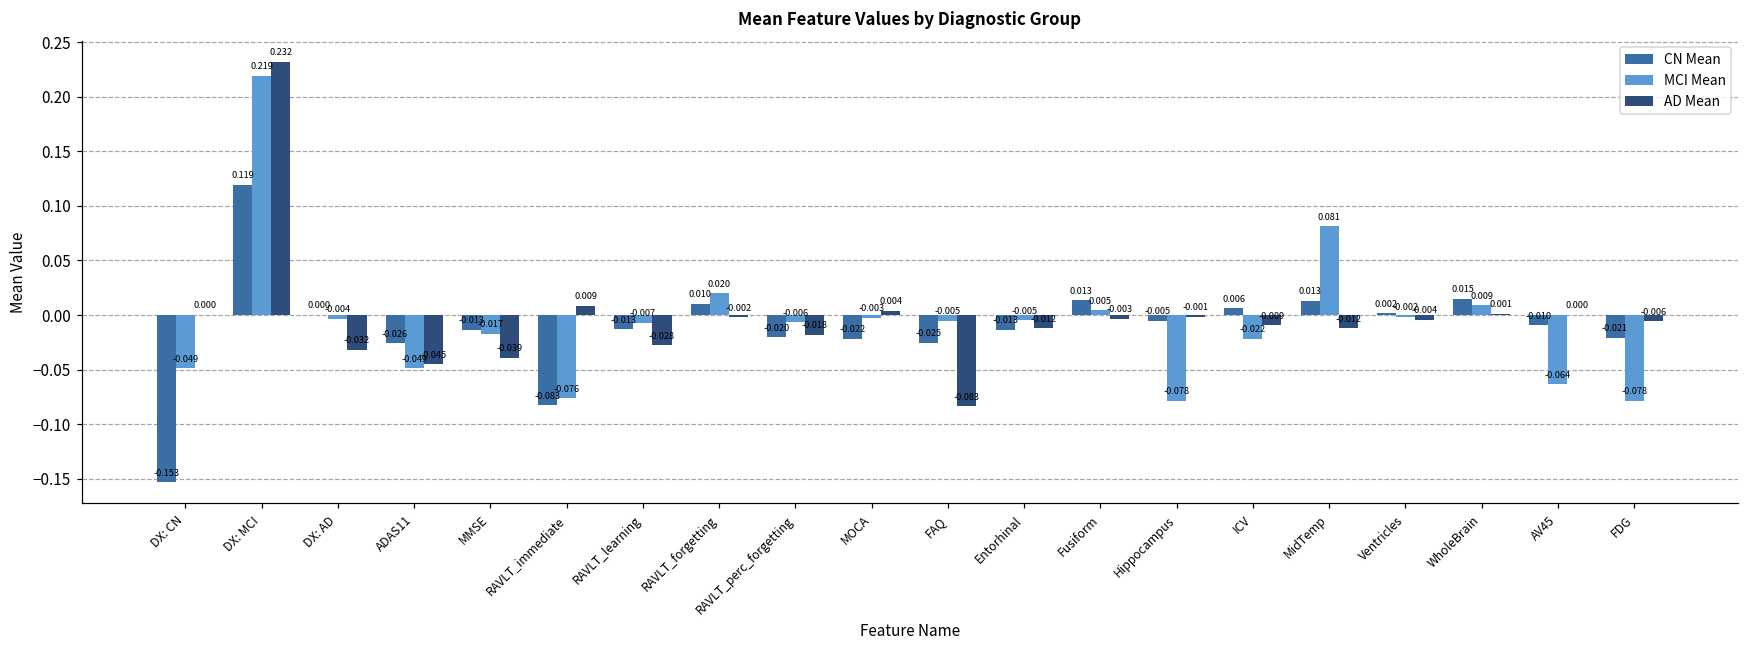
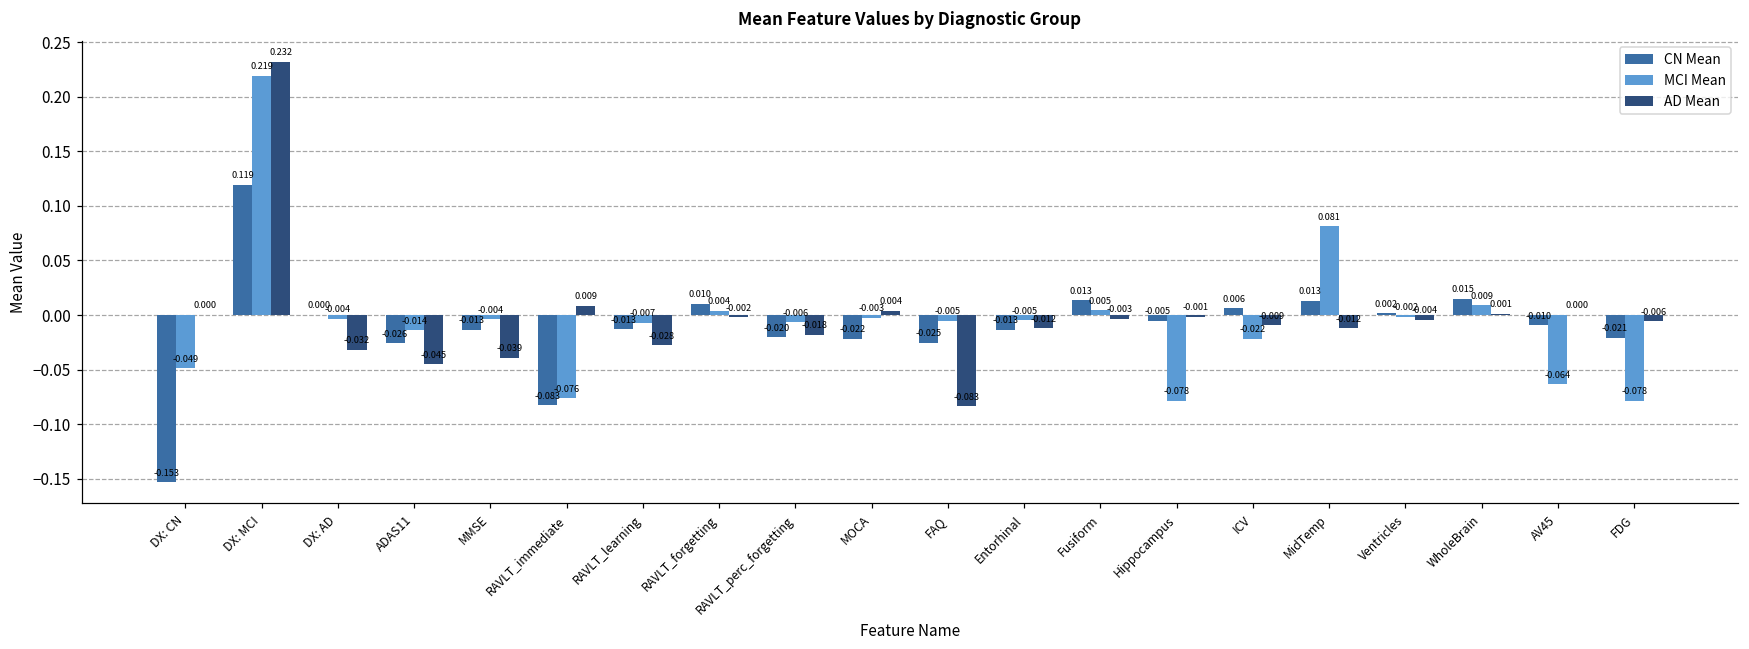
  {
    "MCI Mean": {
      "DX: CN": -0.049,
      "DX: MCI": 0.219,
      "DX: AD": -0.004,
-     "ADAS11": -0.049,
-     "MMSE": -0.017,
+     "ADAS11": -0.014,
+     "MMSE": -0.004,
      "RAVLT_immediate": -0.076,
      "RAVLT_learning": -0.007,
-     "RAVLT_forgetting": 0.020,
+     "RAVLT_forgetting": 0.004,
      "RAVLT_perc_forgetting": -0.006,
      "MOCA": -0.003,
      "FAQ": -0.005,
      "Entorhinal": -0.005,
      "Fusiform": 0.005,
      "Hippocampus": -0.078,
      "ICV": -0.022,
      "MidTemp": 0.081,
      "WholeBrain": 0.009,
      "AV45": -0.064,
      "FDG": -0.078
    }
  }
